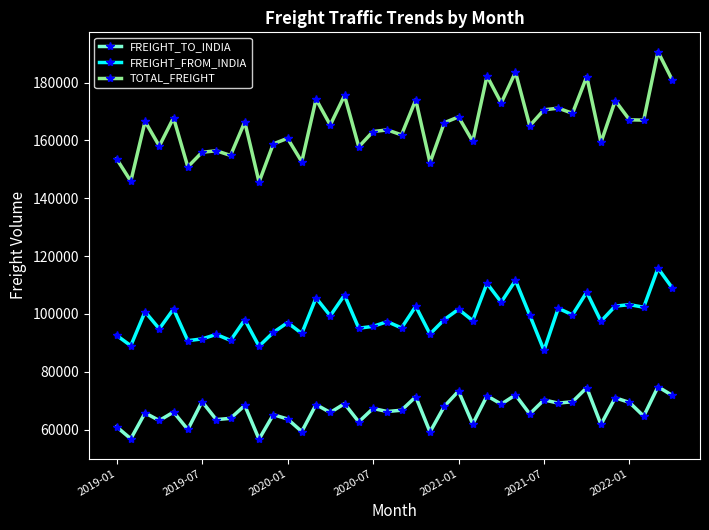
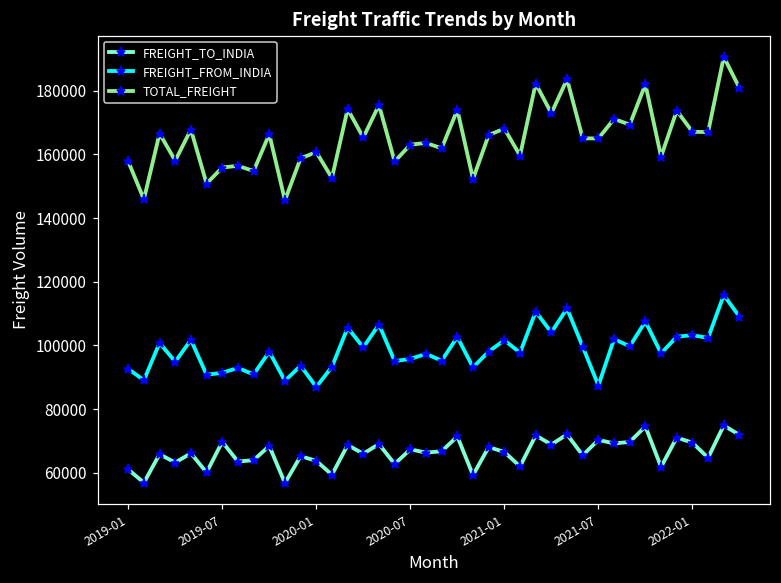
  {
    "FREIGHT_TO_INDIA": {
      "2019-01": 61000,
      "2019-07": 70000,
      "2020-01": 64000,
      "2020-07": 67000,
-     "2021-01": 73000,
+     "2021-01": 67000,
      "2021-07": 70000,
      "2022-01": 69000
    },
    "FREIGHT_FROM_INDIA": {
      "2019-01": 93000,
      "2019-07": 91000,
-     "2020-01": 97000,
+     "2020-01": 87000,
      "2020-07": 96000,
      "2021-01": 102000,
      "2021-07": 87000,
      "2022-01": 103000
    },
    "TOTAL_FREIGHT": {
-     "2019-01": 154000,
+     "2019-01": 158000,
      "2019-07": 156000,
      "2020-01": 161000,
      "2020-07": 163000,
      "2021-01": 168000,
-     "2021-07": 171000,
+     "2021-07": 165000,
      "2022-01": 167000
    }
  }
